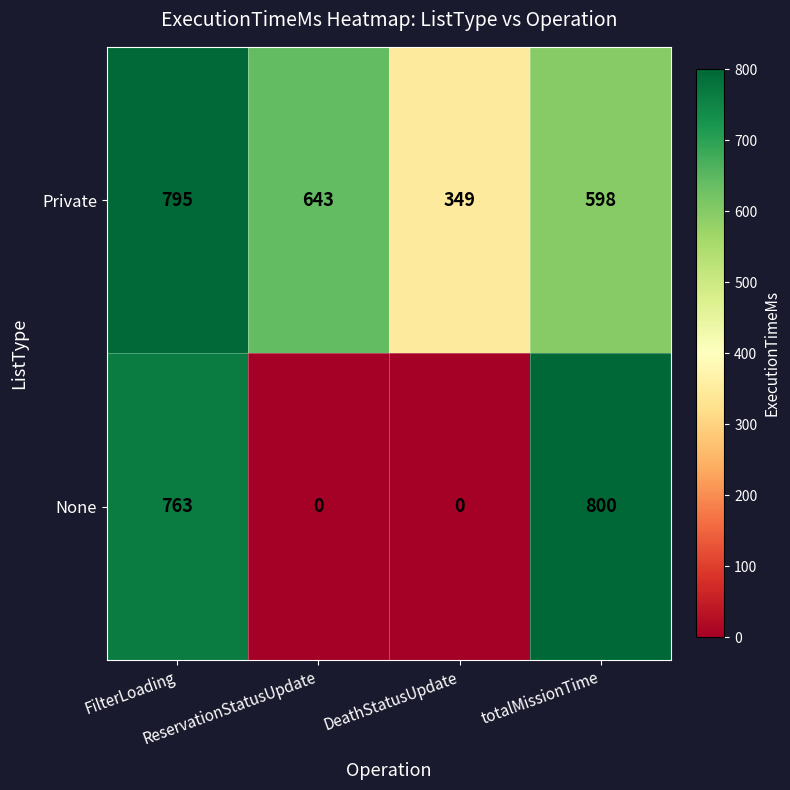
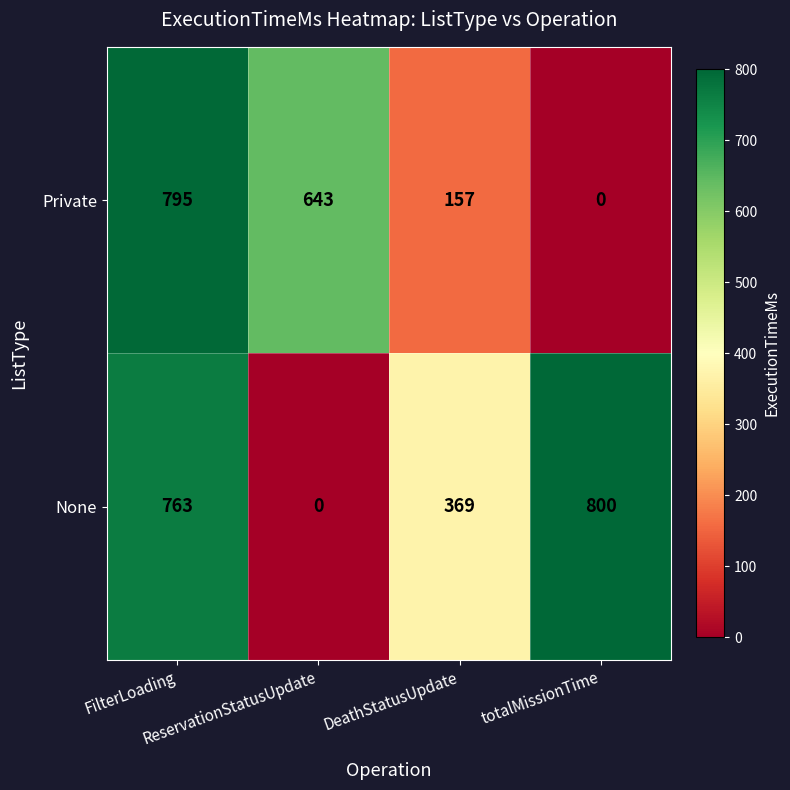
  {
    "Private": {
      "FilterLoading": 795,
      "ReservationStatusUpdate": 643,
-     "DeathStatusUpdate": 349,
-     "totalMissionTime": 598
+     "DeathStatusUpdate": 157,
+     "totalMissionTime": 0
    },
    "None": {
      "FilterLoading": 763,
      "ReservationStatusUpdate": 0,
-     "DeathStatusUpdate": 0,
+     "DeathStatusUpdate": 369,
      "totalMissionTime": 800
    }
  }
